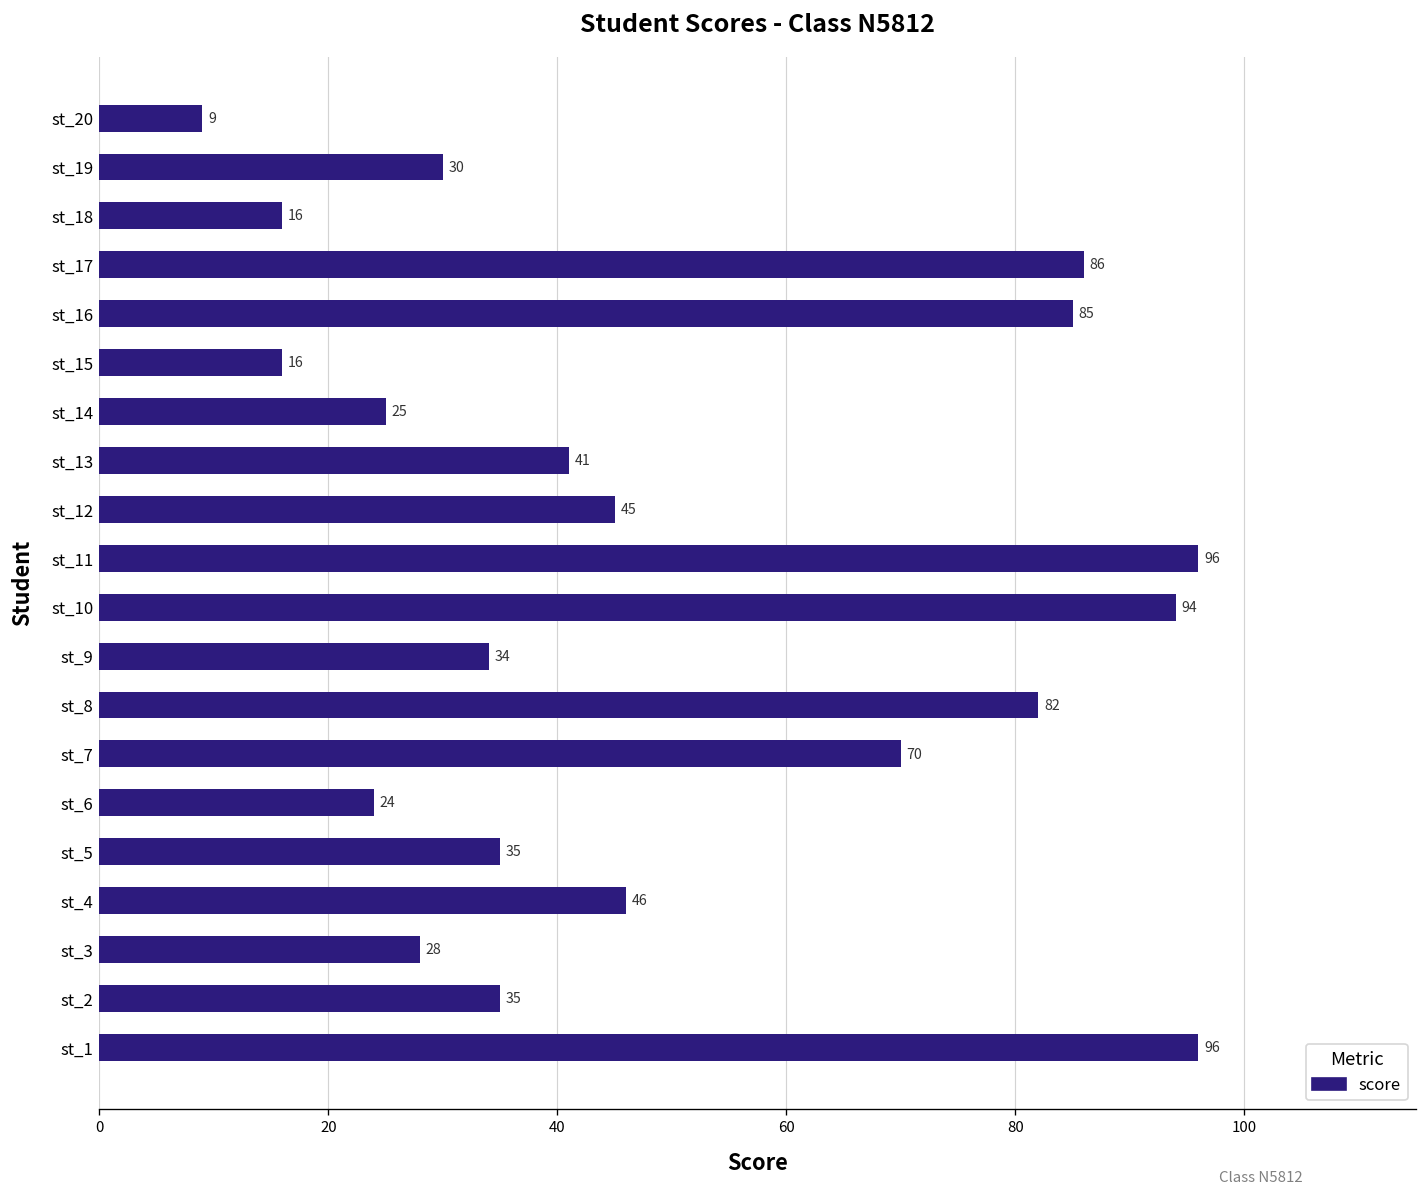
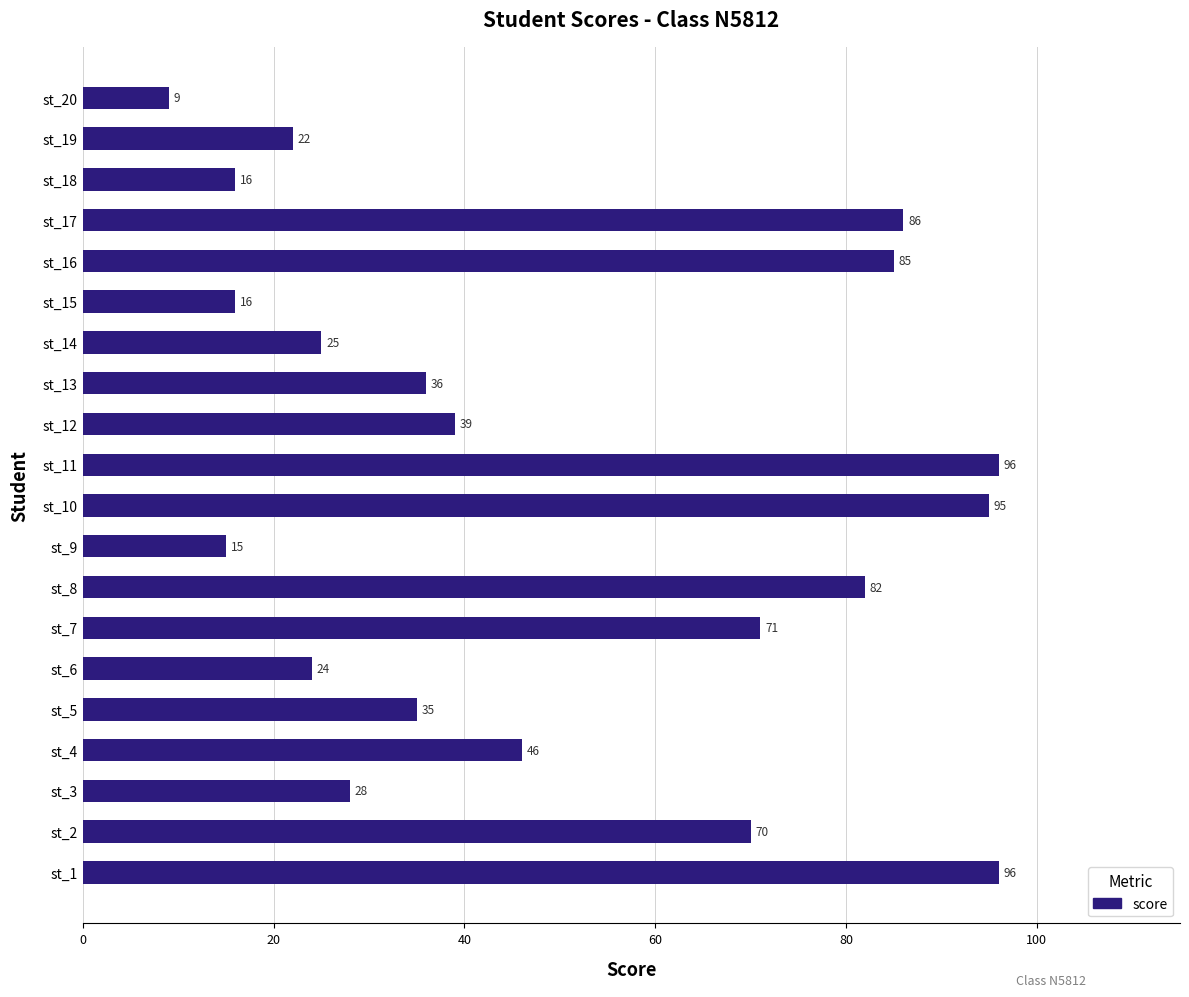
  {
    "st_20": 9,
-   "st_19": 30,
+   "st_19": 22,
    "st_18": 16,
    "st_17": 86,
    "st_16": 85,
    "st_15": 16,
    "st_14": 25,
-   "st_13": 41,
-   "st_12": 45,
+   "st_13": 36,
+   "st_12": 39,
    "st_11": 96,
-   "st_10": 94,
-   "st_9": 34,
+   "st_10": 95,
+   "st_9": 15,
    "st_8": 82,
-   "st_7": 70,
+   "st_7": 71,
    "st_6": 24,
    "st_5": 35,
    "st_4": 46,
    "st_3": 28,
-   "st_2": 35,
+   "st_2": 70,
    "st_1": 96
  }
